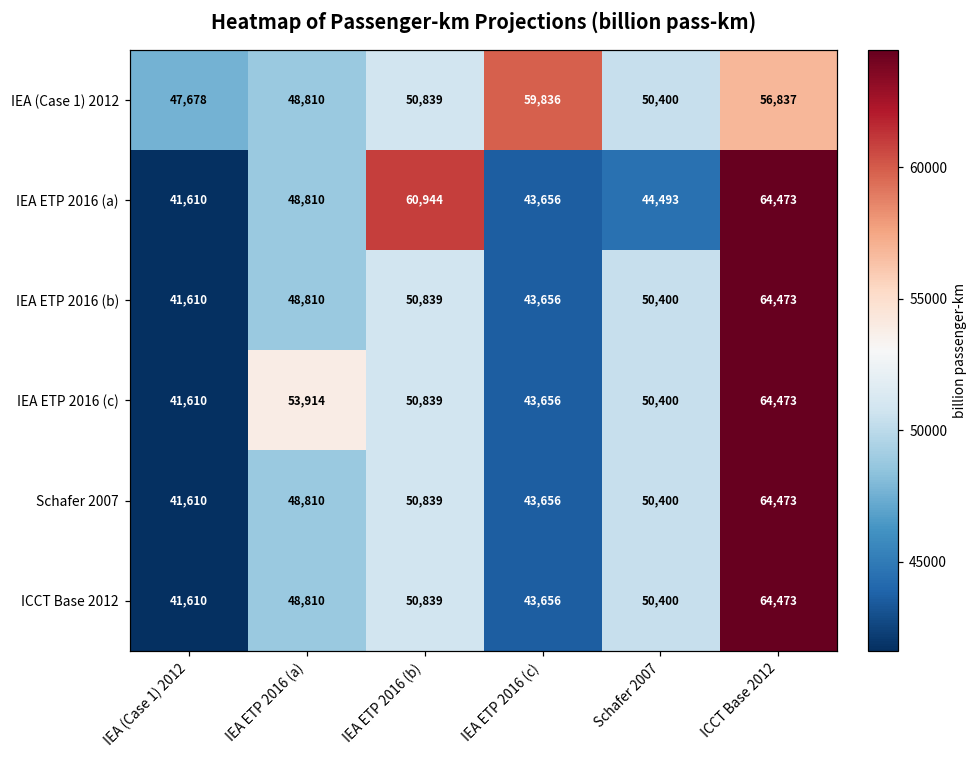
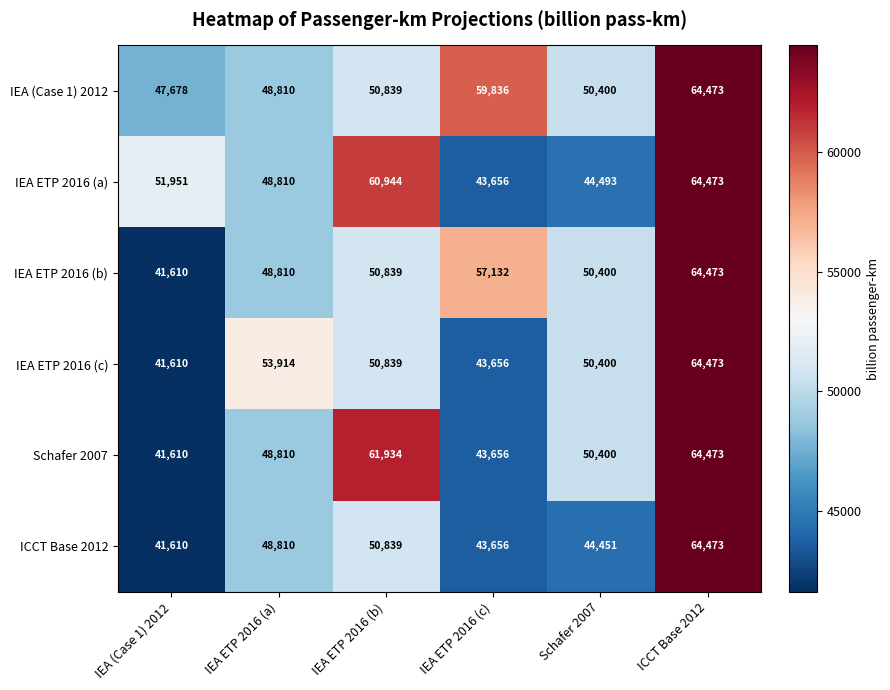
  {
    "IEA (Case 1) 2012": {
      "IEA (Case 1) 2012": "47,678",
      "IEA ETP 2016 (a)": "48,810",
      "IEA ETP 2016 (b)": "50,839",
      "IEA ETP 2016 (c)": "59,836",
      "Schafer 2007": "50,400",
-     "ICCT Base 2012": "56,837"
+     "ICCT Base 2012": "64,473"
    },
    "IEA ETP 2016 (a)": {
-     "IEA (Case 1) 2012": "41,610",
+     "IEA (Case 1) 2012": "51,951",
      "IEA ETP 2016 (a)": "48,810",
      "IEA ETP 2016 (b)": "60,944",
      "IEA ETP 2016 (c)": "43,656",
      "Schafer 2007": "44,493",
      "ICCT Base 2012": "64,473"
    },
    "IEA ETP 2016 (b)": {
      "IEA (Case 1) 2012": "41,610",
      "IEA ETP 2016 (a)": "48,810",
      "IEA ETP 2016 (b)": "50,839",
-     "IEA ETP 2016 (c)": "43,656",
+     "IEA ETP 2016 (c)": "57,132",
      "Schafer 2007": "50,400",
      "ICCT Base 2012": "64,473"
    },
    "IEA ETP 2016 (c)": {
      "IEA (Case 1) 2012": "41,610",
      "IEA ETP 2016 (a)": "53,914",
      "IEA ETP 2016 (b)": "50,839",
      "IEA ETP 2016 (c)": "43,656",
      "Schafer 2007": "50,400",
      "ICCT Base 2012": "64,473"
    },
    "Schafer 2007": {
      "IEA (Case 1) 2012": "41,610",
      "IEA ETP 2016 (a)": "48,810",
-     "IEA ETP 2016 (b)": "50,839",
+     "IEA ETP 2016 (b)": "61,934",
      "IEA ETP 2016 (c)": "43,656",
      "Schafer 2007": "50,400",
      "ICCT Base 2012": "64,473"
    },
    "ICCT Base 2012": {
      "IEA (Case 1) 2012": "41,610",
      "IEA ETP 2016 (a)": "48,810",
      "IEA ETP 2016 (b)": "50,839",
      "IEA ETP 2016 (c)": "43,656",
-     "Schafer 2007": "50,400",
+     "Schafer 2007": "44,451",
      "ICCT Base 2012": "64,473"
    }
  }
